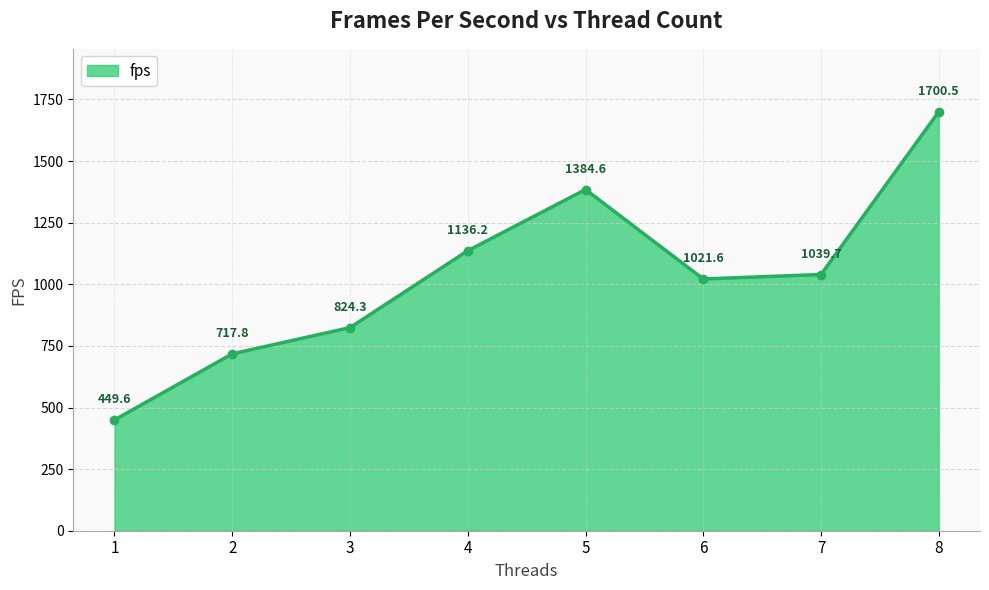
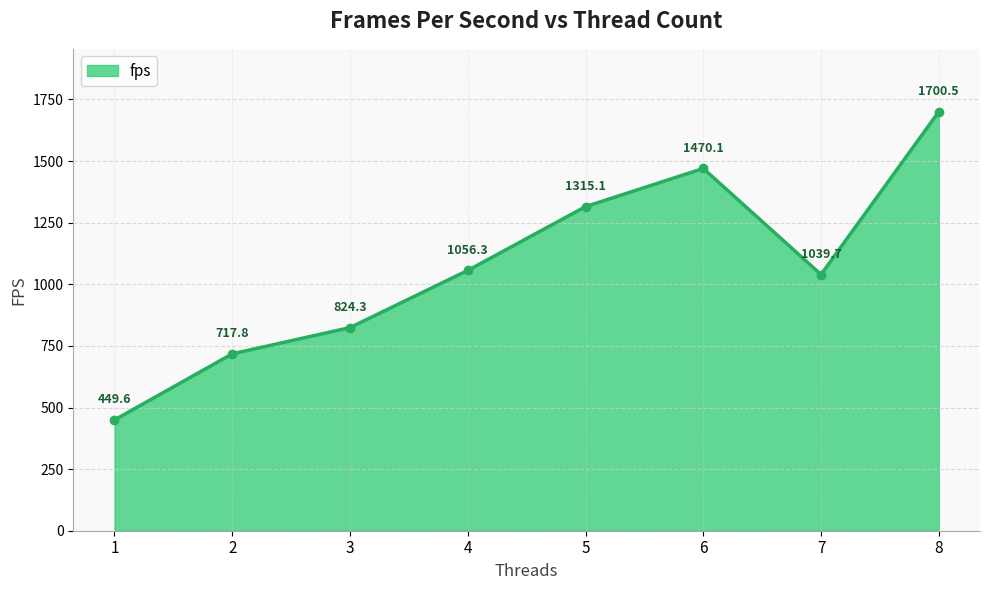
  {
    "1": 449.6,
    "2": 717.8,
    "3": 824.3,
-   "4": 1136.2,
-   "5": 1384.6,
-   "6": 1021.6,
+   "4": 1056.3,
+   "5": 1315.1,
+   "6": 1470.1,
    "7": 1039.7,
    "8": 1700.5
  }
